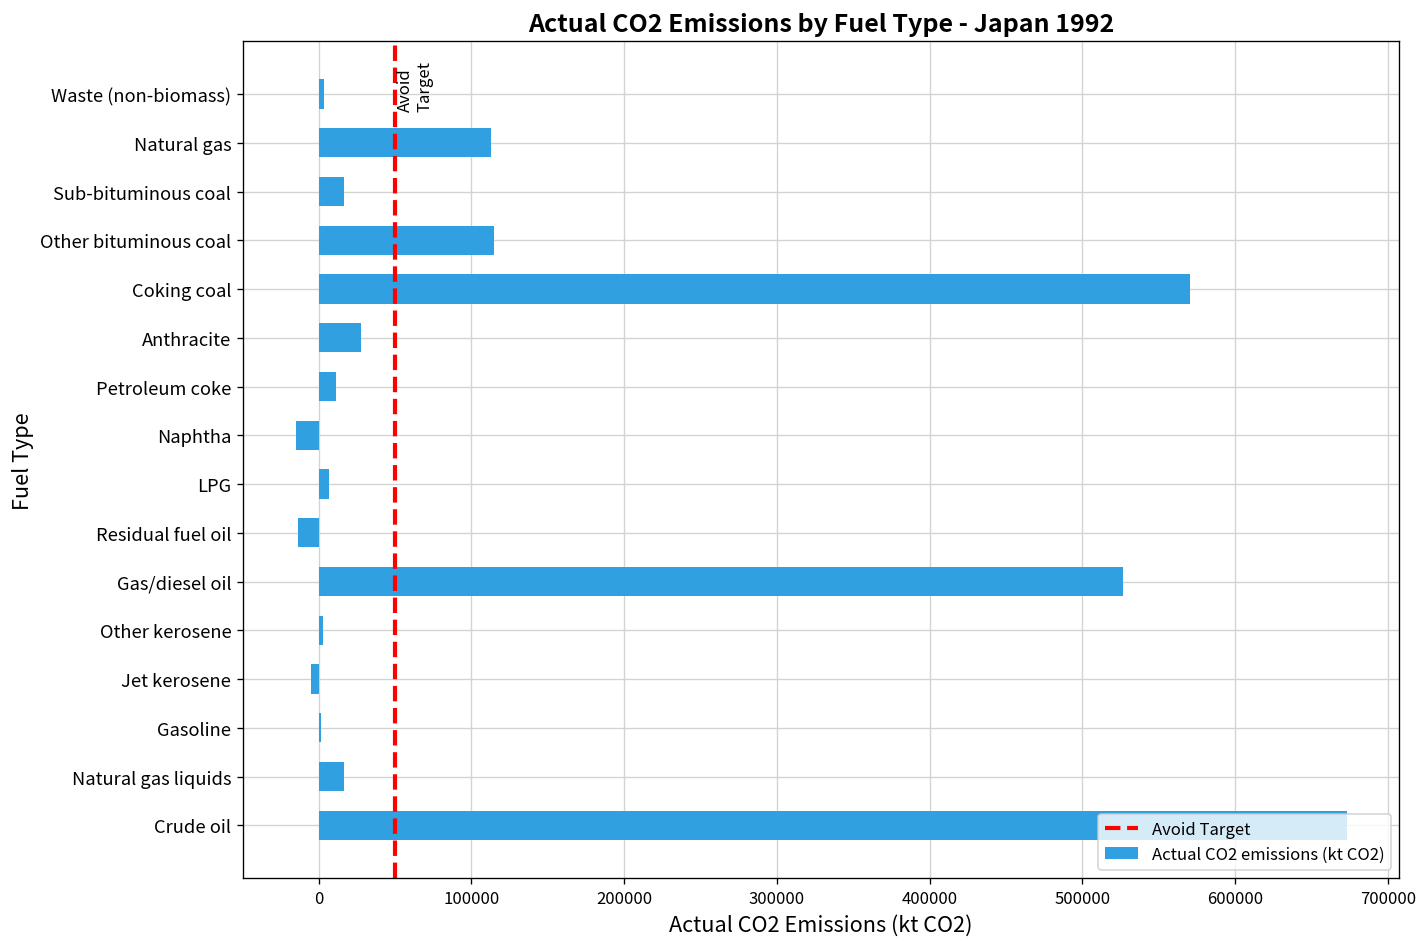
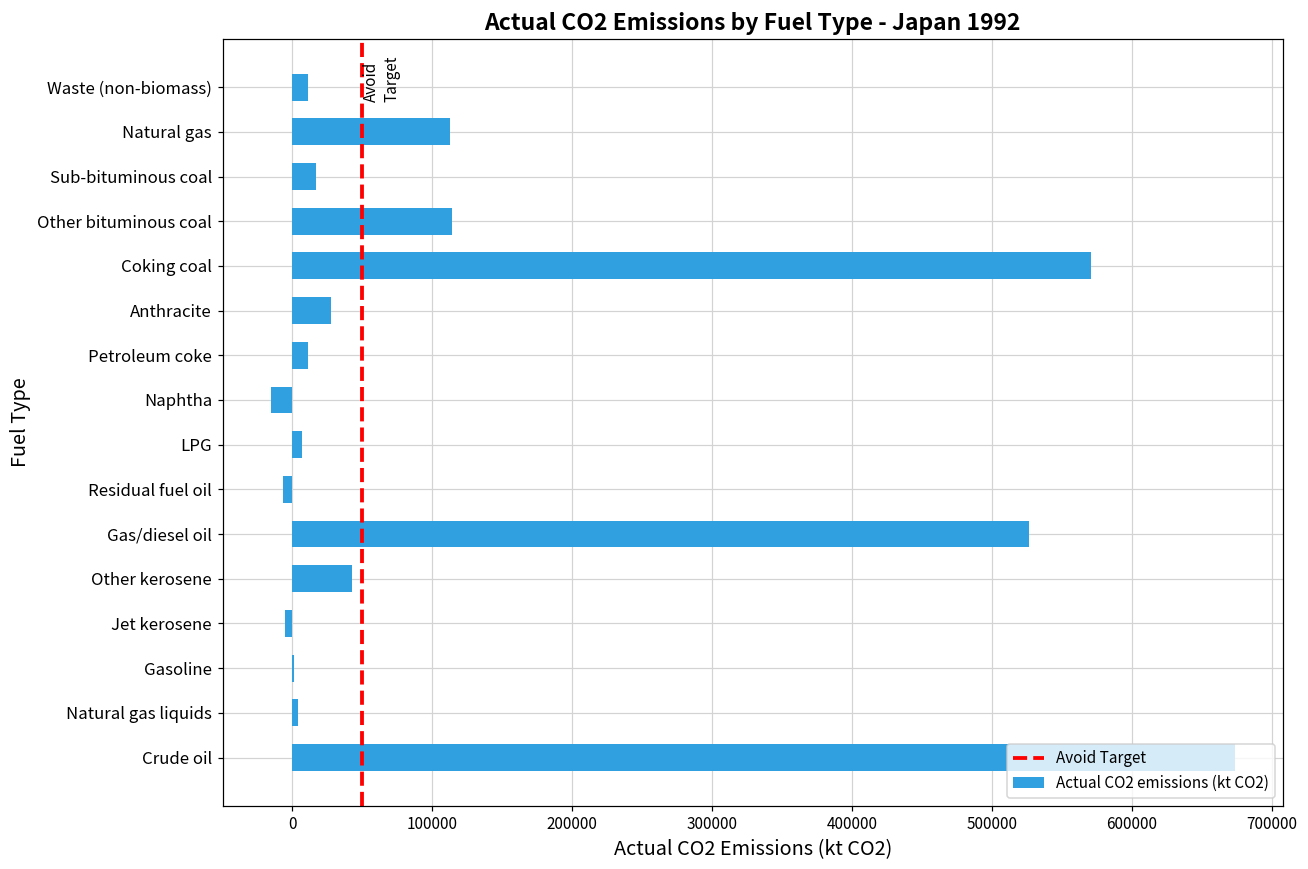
  {
-   "Waste (non-biomass)": 4000,
+   "Waste (non-biomass)": 12000,
    "Natural gas": 113000,
    "Sub-bituminous coal": 17000,
    "Other bituminous coal": 115000,
    "Coking coal": 571000,
    "Anthracite": 28000,
    "Petroleum coke": 11000,
    "Naphtha": -15000,
    "LPG": 7000,
-   "Residual fuel oil": -13000,
+   "Residual fuel oil": -7000,
    "Gas/diesel oil": 527000,
-   "Other kerosene": 3000,
+   "Other kerosene": 43000,
    "Jet kerosene": -5000,
-   "Natural gas liquids": 17000
+   "Natural gas liquids": 5000
  }
